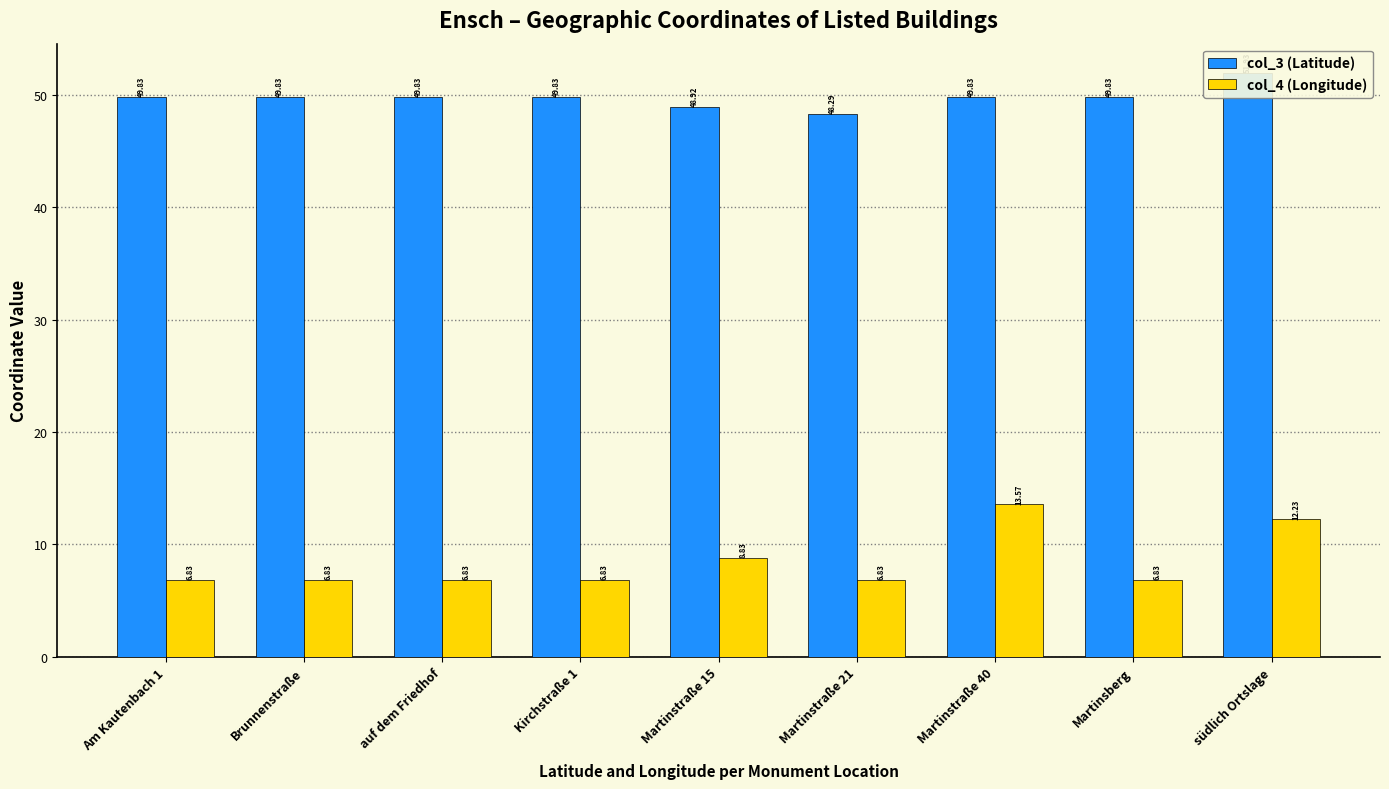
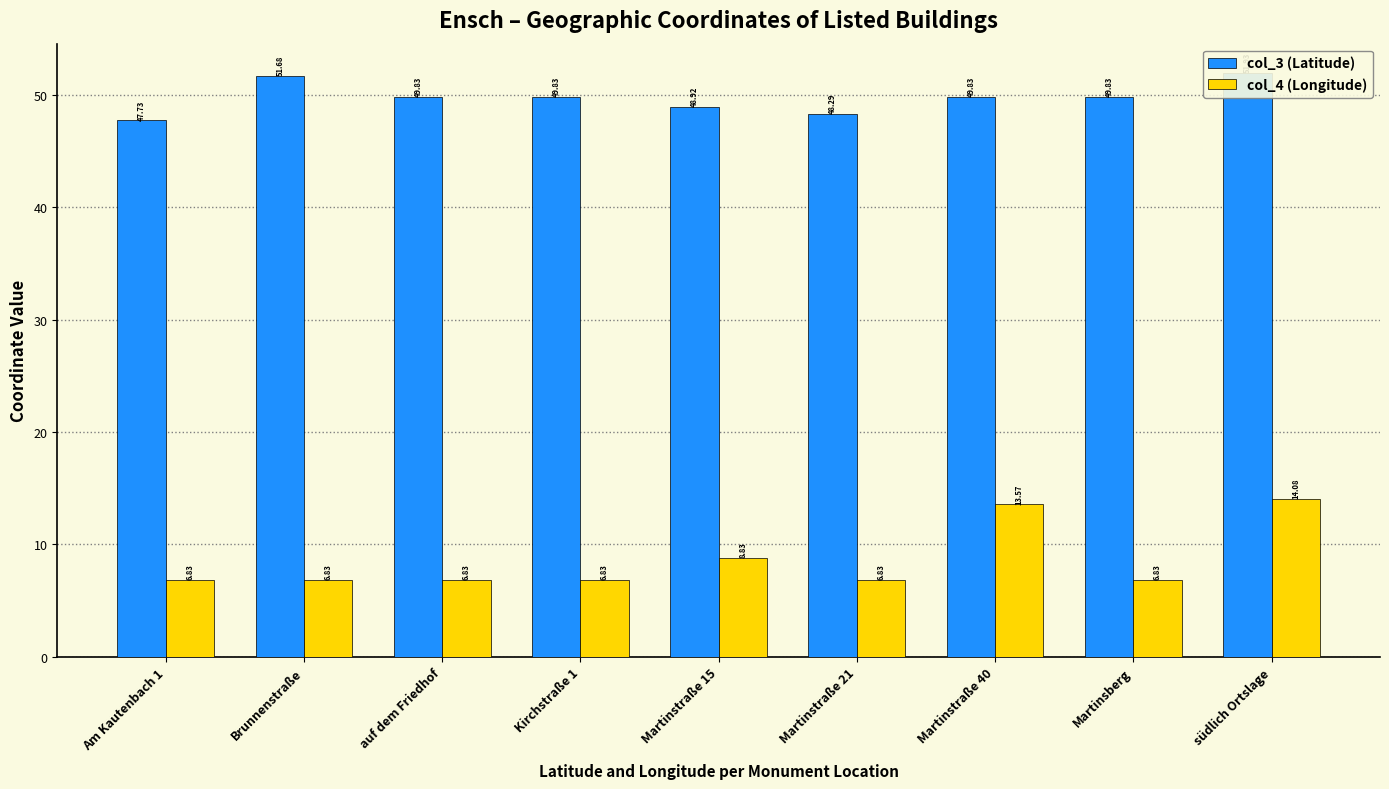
  {
    "col_3 (Latitude)": {
-     "Am Kautenbach 1": 49.83,
-     "Brunnenstraße": 49.83,
+     "Am Kautenbach 1": 47.73,
+     "Brunnenstraße": 51.68,
      "auf dem Friedhof": 49.83,
      "Kirchstraße 1": 49.83,
      "Martinstraße 15": 48.92,
      "Martinstraße 21": 48.29,
      "Martinstraße 40": 49.83,
      "Martinsberg": 49.83
    },
    "col_4 (Longitude)": {
      "Am Kautenbach 1": 6.83,
      "Brunnenstraße": 6.83,
      "auf dem Friedhof": 6.83,
      "Kirchstraße 1": 6.83,
      "Martinstraße 15": 8.83,
      "Martinstraße 21": 6.83,
      "Martinstraße 40": 13.57,
      "Martinsberg": 6.83,
-     "südlich Ortslage": 12.23
+     "südlich Ortslage": 14.08
    }
  }
